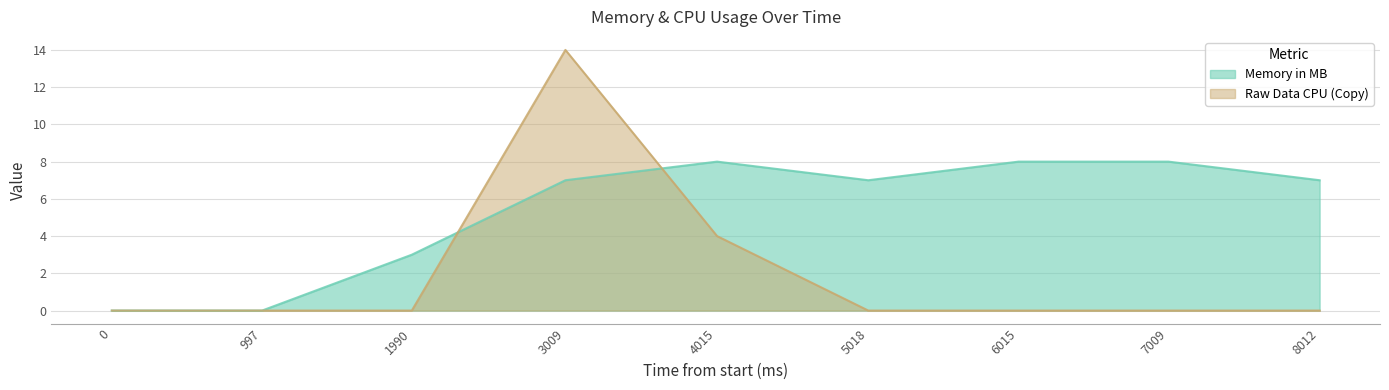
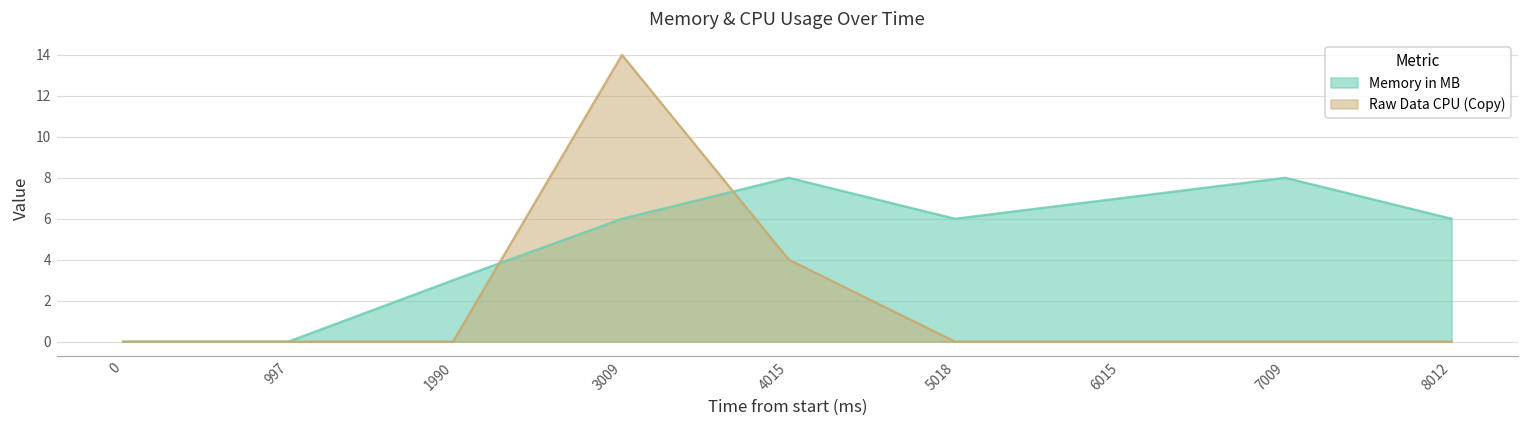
  {
    "Memory in MB": {
      "1990": 3,
-     "3009": 7,
+     "3009": 6,
      "4015": 8,
-     "5018": 7,
-     "6015": 8,
+     "5018": 6,
+     "6015": 7,
      "7009": 8,
-     "8012": 7
+     "8012": 6
    },
    "Raw Data CPU (Copy)": {
      "1990": 0,
      "3009": 14,
      "4015": 4,
      "5018": 0,
      "6015": 0,
      "7009": 0,
      "8012": 0
    }
  }
